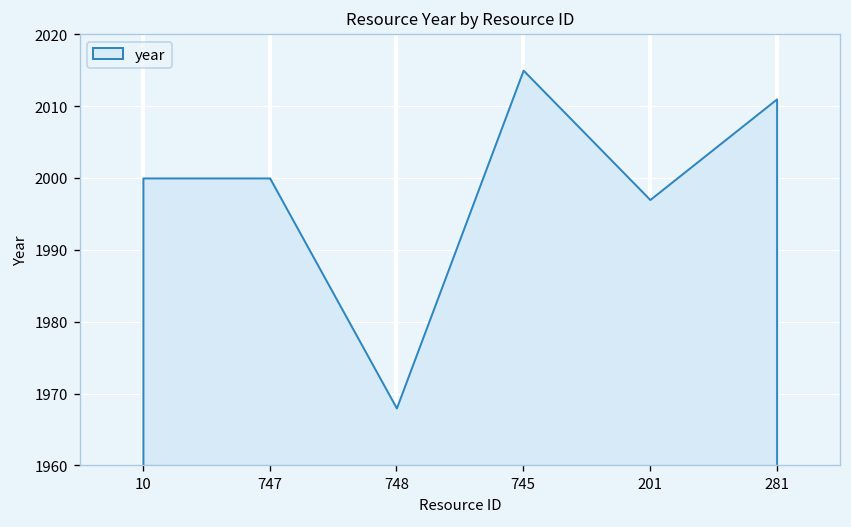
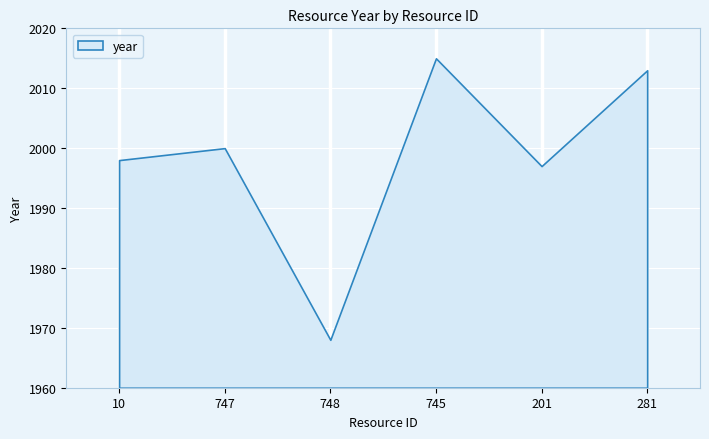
  {
-   "10": 2000,
+   "10": 1998,
    "747": 2000,
    "748": 1968,
    "745": 2015,
    "201": 1997,
-   "281": 2011
+   "281": 2013
  }
